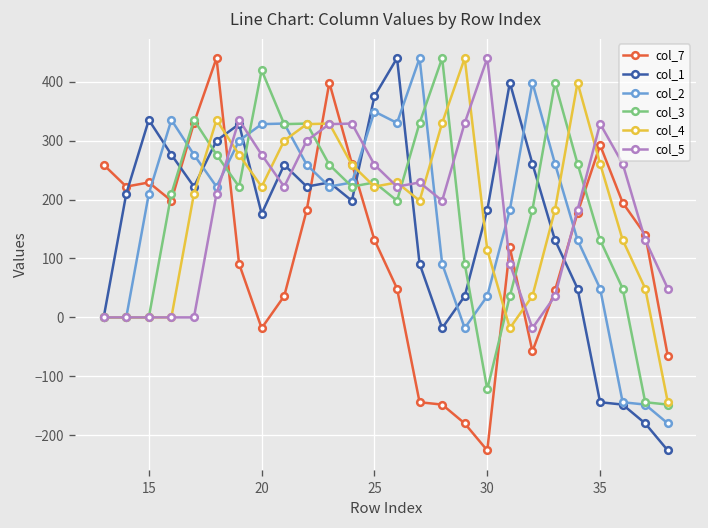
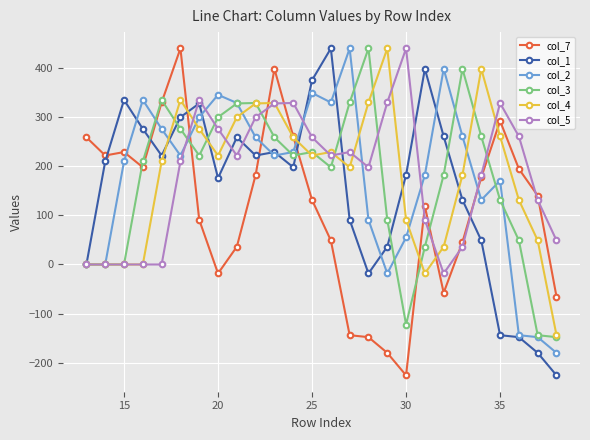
  {
    "col_7": {
      "15": 230,
      "20": -20,
      "25": 130,
      "30": -230,
      "35": 290
    },
    "col_1": {
      "15": 340,
      "20": 180,
      "25": 380,
      "30": 180,
      "35": -140
    },
    "col_2": {
      "15": 210,
-     "20": 330,
+     "20": 350,
      "25": 350,
-     "30": 40,
-     "35": 50
+     "30": 60,
+     "35": 170
    },
    "col_3": {
-     "20": 420,
+     "20": 300,
      "25": 230,
      "30": -120,
      "35": 130
    },
    "col_4": {
      "20": 220,
      "25": 220,
-     "30": 110,
+     "30": 90,
      "35": 260
    },
    "col_5": {
      "20": 280,
      "25": 260,
      "30": 440,
      "35": 330
    }
  }
